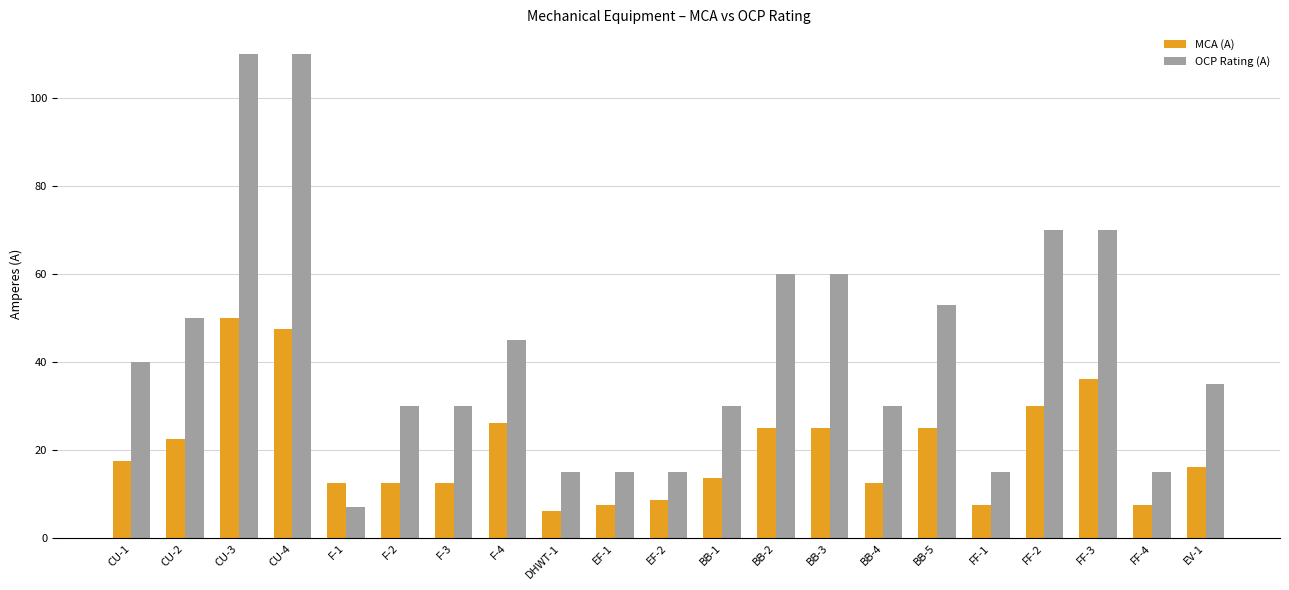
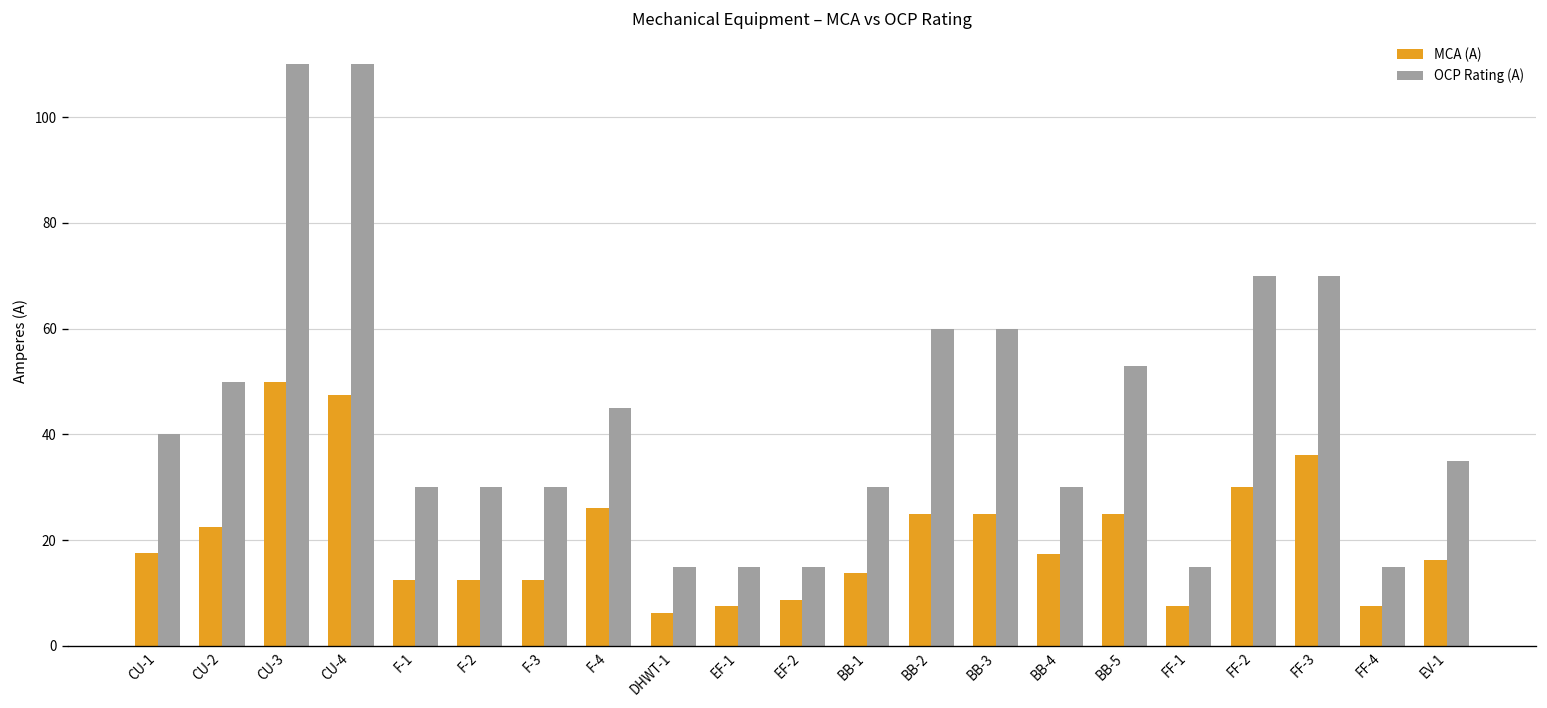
  {
    "MCA (A)": {
      "CU-1": 18,
      "CU-2": 23,
      "CU-3": 50,
      "CU-4": 48,
      "F-1": 13,
      "F-2": 13,
      "F-3": 13,
      "F-4": 26,
      "DHWT-1": 6,
      "EF-1": 8,
      "EF-2": 9,
      "BB-1": 14,
      "BB-2": 25,
      "BB-3": 25,
-     "BB-4": 13,
+     "BB-4": 17,
      "BB-5": 25,
      "FF-1": 8,
      "FF-2": 30,
      "FF-3": 36,
      "FF-4": 8,
      "EV-1": 16
    },
    "OCP Rating (A)": {
      "CU-1": 40,
      "CU-2": 50,
      "CU-3": 110,
      "CU-4": 110,
-     "F-1": 7,
+     "F-1": 30,
      "F-2": 30,
      "F-3": 30,
      "F-4": 45,
      "DHWT-1": 15,
      "EF-1": 15,
      "EF-2": 15,
      "BB-1": 30,
      "BB-2": 60,
      "BB-3": 60,
      "BB-4": 30,
      "BB-5": 53,
      "FF-1": 15,
      "FF-2": 70,
      "FF-3": 70,
      "FF-4": 15,
      "EV-1": 35
    }
  }
